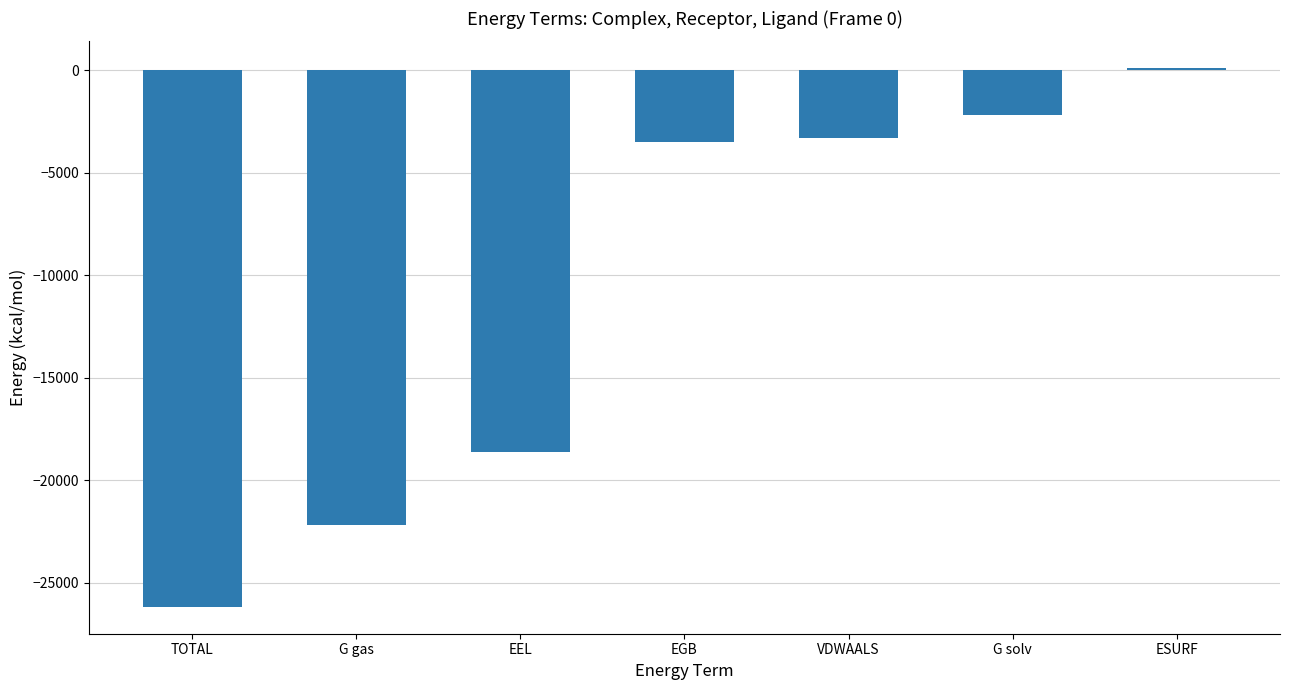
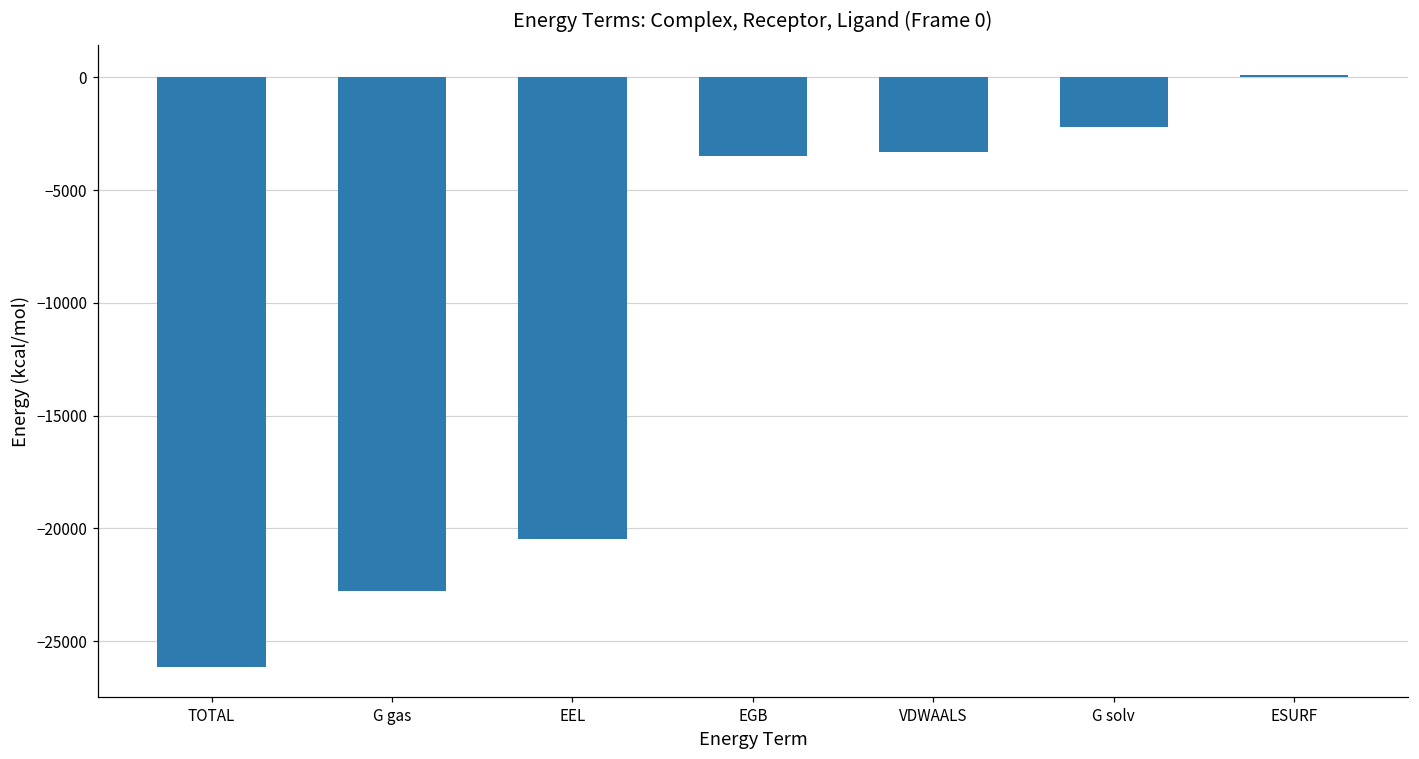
  {
    "TOTAL": -26200,
-   "G gas": -22200,
-   "EEL": -18600,
+   "G gas": -22800,
+   "EEL": -20500,
    "EGB": -3500,
    "VDWAALS": -3300,
    "G solv": -2200
  }
